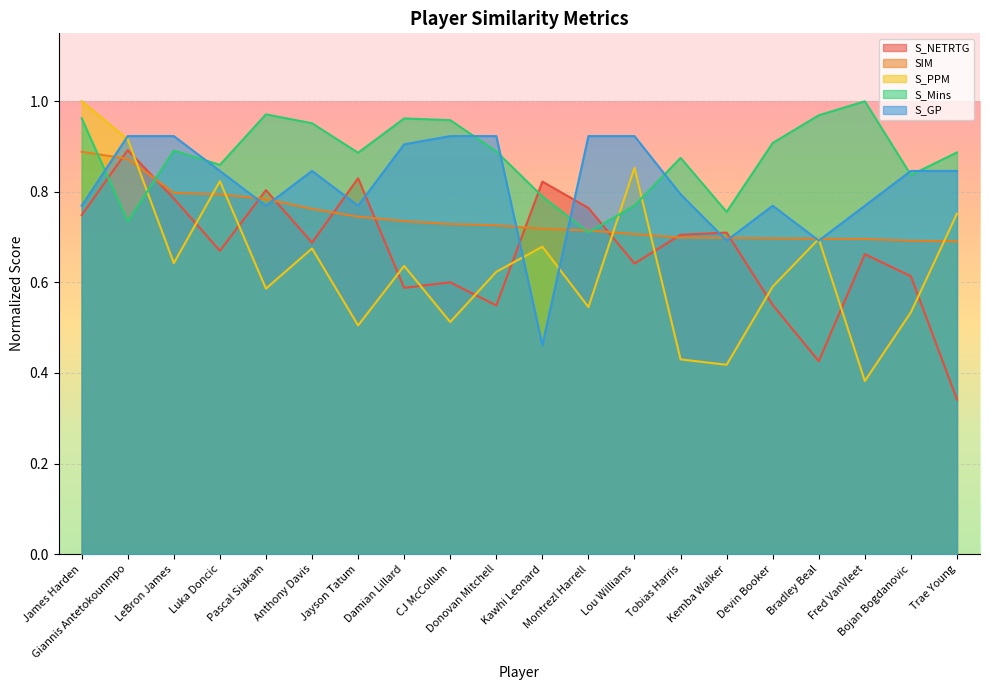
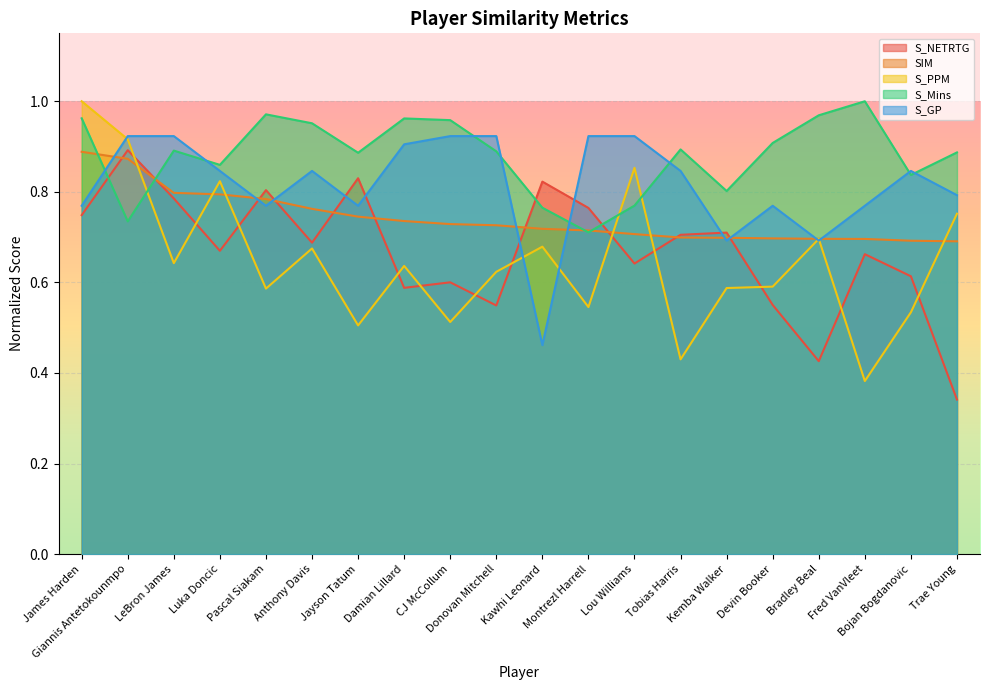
  {
    "S_PPM": {
      "James Harden": 1.00,
      "Giannis Antetokounmpo": 0.92,
      "LeBron James": 0.64,
      "Luka Doncic": 0.82,
      "Pascal Siakam": 0.59,
      "Anthony Davis": 0.67,
      "Jayson Tatum": 0.51,
      "Damian Lillard": 0.64,
      "CJ McCollum": 0.51,
      "Donovan Mitchell": 0.62,
      "Kawhi Leonard": 0.68,
      "Montrezl Harrell": 0.55,
      "Lou Williams": 0.85,
      "Tobias Harris": 0.43,
-     "Kemba Walker": 0.42,
+     "Kemba Walker": 0.59,
      "Devin Booker": 0.59,
      "Fred VanVleet": 0.38,
      "Bojan Bogdanovic": 0.53,
      "Trae Young": 0.75
    },
    "S_Mins": {
      "James Harden": 0.96,
      "Giannis Antetokounmpo": 0.73,
      "LeBron James": 0.89,
      "Luka Doncic": 0.86,
      "Pascal Siakam": 0.97,
      "Anthony Davis": 0.95,
      "Jayson Tatum": 0.89,
      "Damian Lillard": 0.96,
      "CJ McCollum": 0.96,
      "Donovan Mitchell": 0.89,
-     "Kawhi Leonard": 0.79,
+     "Kawhi Leonard": 0.76,
      "Lou Williams": 0.77,
-     "Tobias Harris": 0.88,
-     "Kemba Walker": 0.76,
+     "Tobias Harris": 0.89,
+     "Kemba Walker": 0.80,
      "Devin Booker": 0.91,
      "Bradley Beal": 0.97,
      "Fred VanVleet": 1.00,
      "Bojan Bogdanovic": 0.84,
      "Trae Young": 0.89
    },
    "S_GP": {
      "James Harden": 0.77,
      "Giannis Antetokounmpo": 0.92,
      "LeBron James": 0.92,
      "Luka Doncic": 0.85,
      "Pascal Siakam": 0.77,
      "Anthony Davis": 0.85,
      "Jayson Tatum": 0.77,
      "Damian Lillard": 0.90,
      "CJ McCollum": 0.92,
      "Donovan Mitchell": 0.92,
      "Kawhi Leonard": 0.46,
      "Montrezl Harrell": 0.92,
      "Lou Williams": 0.92,
-     "Tobias Harris": 0.79,
+     "Tobias Harris": 0.85,
      "Kemba Walker": 0.69,
      "Devin Booker": 0.77,
      "Fred VanVleet": 0.77,
      "Bojan Bogdanovic": 0.85,
-     "Trae Young": 0.85
+     "Trae Young": 0.79
    }
  }
